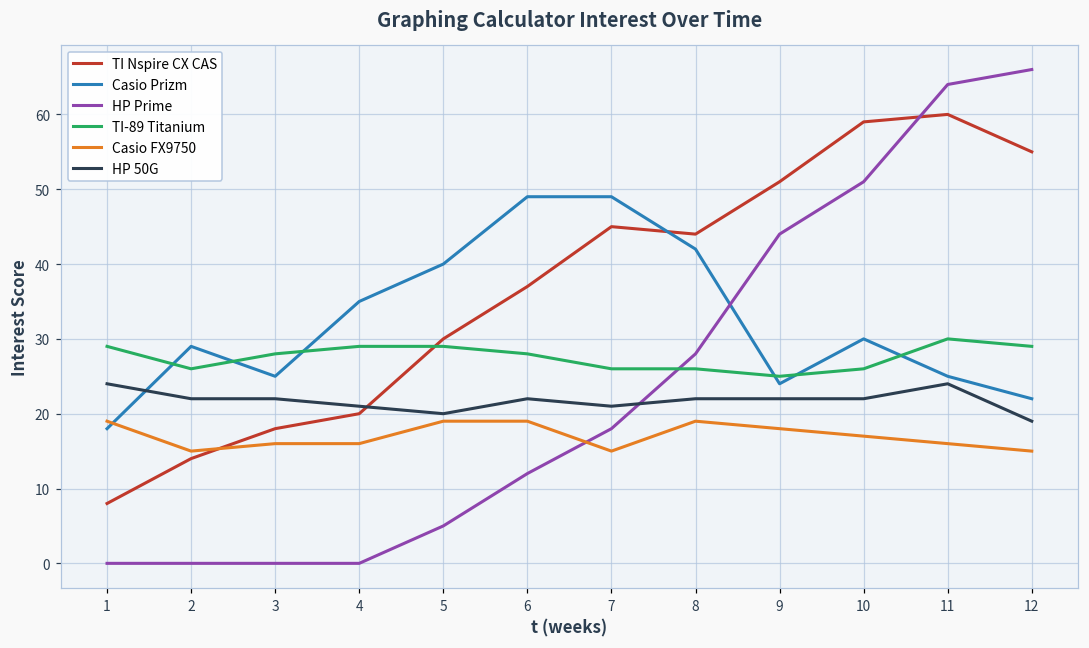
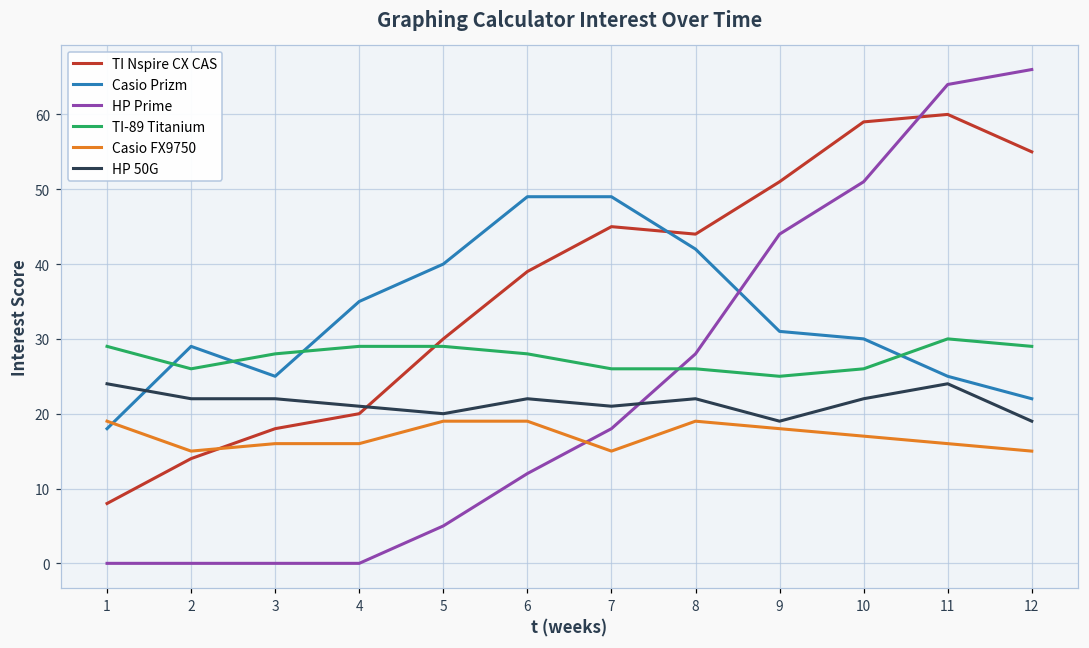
  {
    "TI Nspire CX CAS": {
      "1": 8,
      "2": 14,
      "3": 18,
      "4": 20,
      "5": 30,
-     "6": 37,
+     "6": 39,
      "7": 45,
      "8": 44,
      "9": 51,
      "10": 59,
      "11": 60,
      "12": 55
    },
    "Casio Prizm": {
      "1": 18,
      "2": 29,
      "3": 25,
      "4": 35,
      "5": 40,
      "6": 49,
      "7": 49,
      "8": 42,
-     "9": 24,
+     "9": 31,
      "10": 30,
      "11": 25,
      "12": 22
    },
    "HP Prime": {
      "1": 0,
      "2": 0,
      "3": 0,
      "4": 0,
      "5": 5,
      "6": 12,
      "7": 18,
      "8": 28,
      "9": 44,
      "10": 51,
      "11": 64,
      "12": 66
    },
    "TI-89 Titanium": {
      "1": 29,
      "2": 26,
      "3": 28,
      "4": 29,
      "5": 29,
      "6": 28,
      "7": 26,
      "8": 26,
      "9": 25,
      "10": 26,
      "11": 30,
      "12": 29
    },
    "Casio FX9750": {
      "1": 19,
      "2": 15,
      "3": 16,
      "4": 16,
      "5": 19,
      "6": 19,
      "7": 15,
      "8": 19,
      "9": 18,
      "10": 17,
      "11": 16,
      "12": 15
    },
    "HP 50G": {
      "1": 24,
      "2": 22,
      "3": 22,
      "4": 21,
      "5": 20,
      "6": 22,
      "7": 21,
      "8": 22,
-     "9": 22,
+     "9": 19,
      "10": 22,
      "11": 24,
      "12": 19
    }
  }
